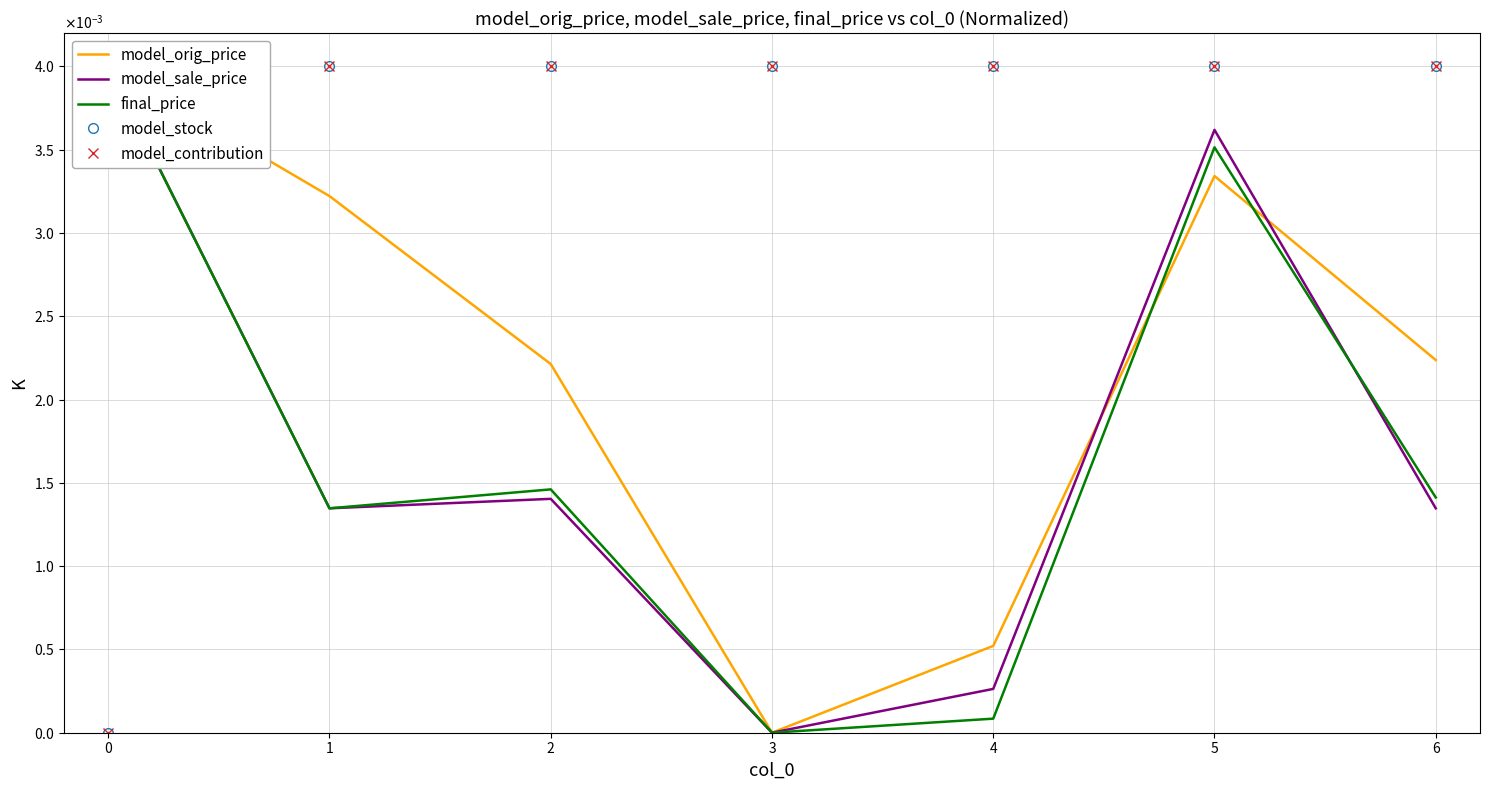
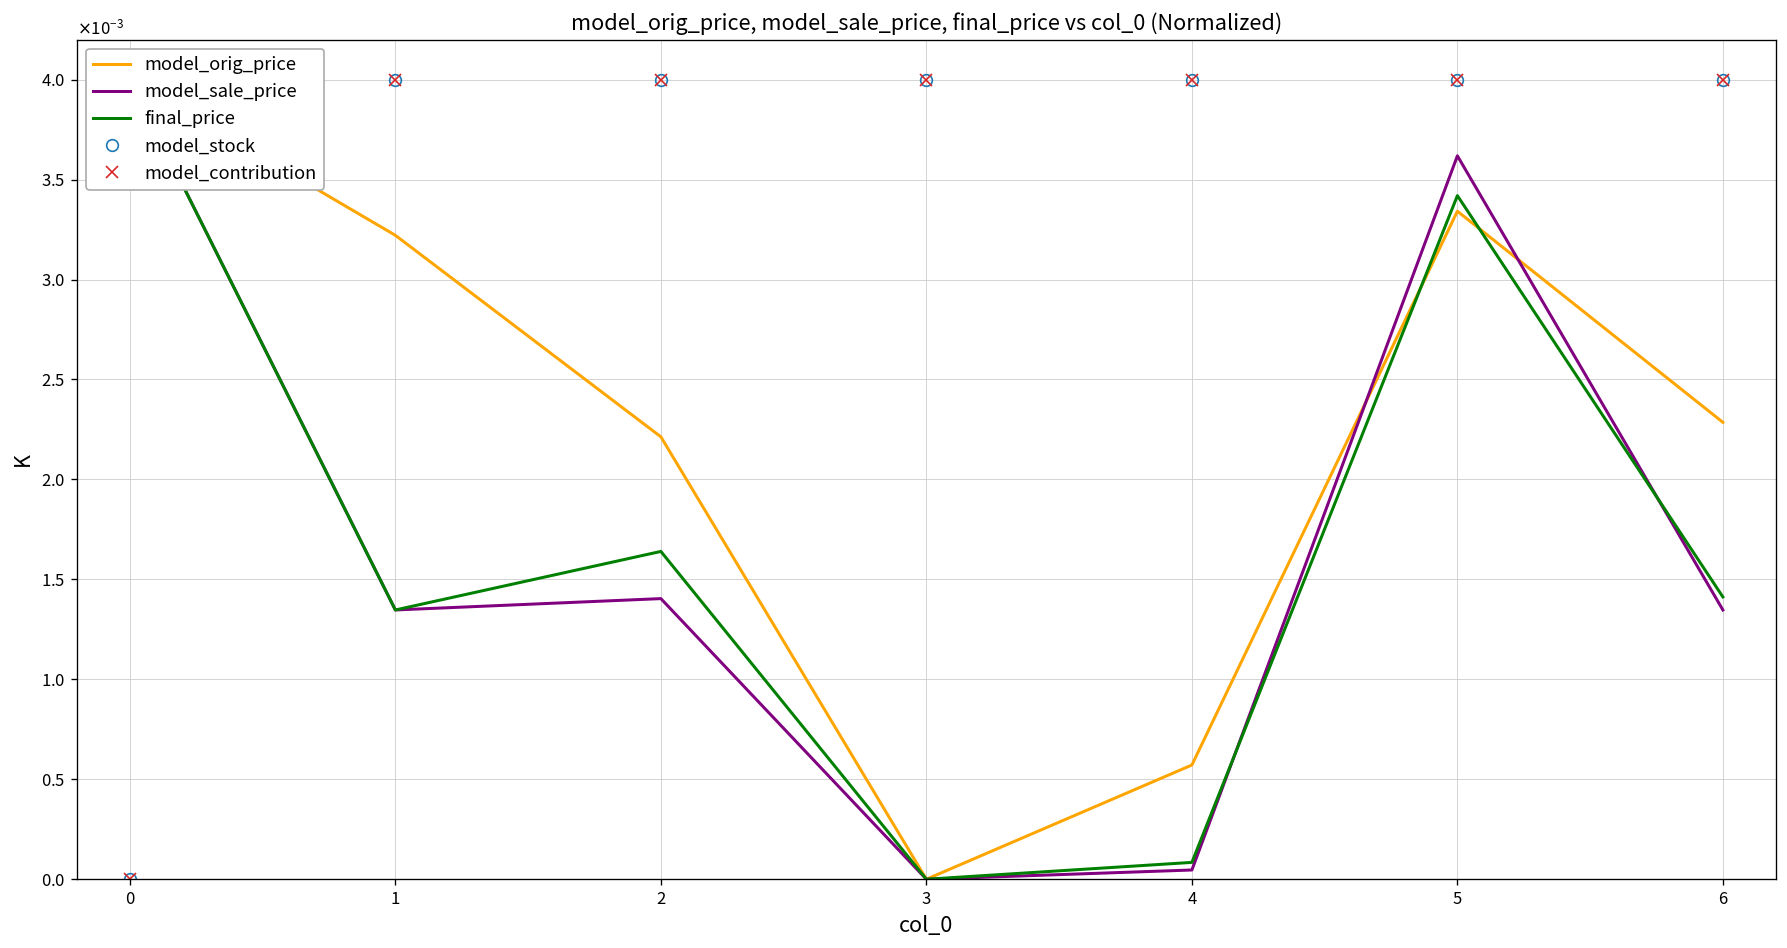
  {
    "model_orig_price": {
      "1": 0.00322,
      "2": 0.00221,
-     "4": 0.00052,
+     "4": 0.00057,
      "5": 0.00334,
-     "6": 0.00224
+     "6": 0.00229
    },
    "model_sale_price": {
      "2": 0.00140,
-     "4": 0.00026,
+     "4": 0.00005,
      "5": 0.00362,
      "6": 0.00135
    },
    "final_price": {
-     "2": 0.00146,
+     "2": 0.00164,
      "4": 0.00008,
-     "5": 0.00351,
+     "5": 0.00342,
      "6": 0.00141
    },
    "model_contribution": {
      "0": 0.00000,
      "1": 0.00400,
      "2": 0.00400,
      "3": 0.00400,
      "4": 0.00400,
      "5": 0.00400,
      "6": 0.00400
    }
  }
